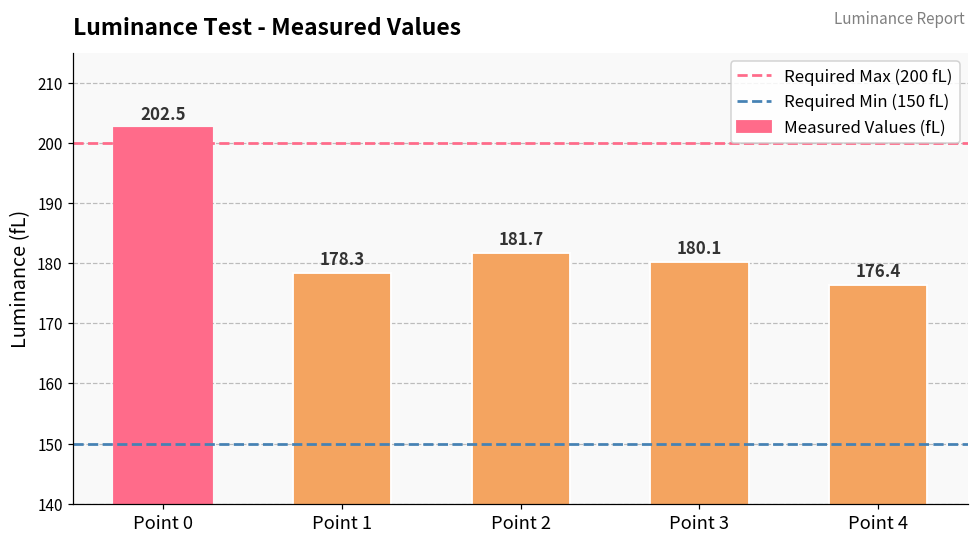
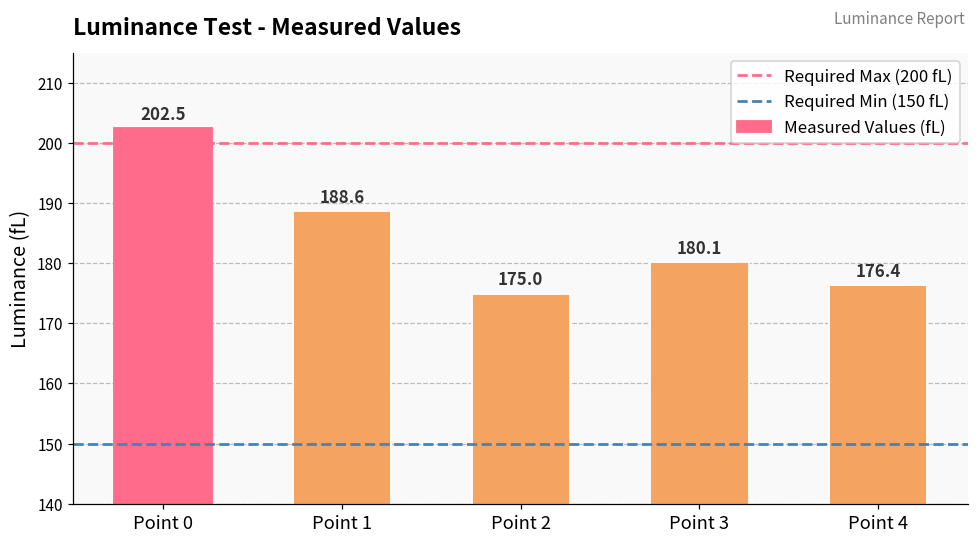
  {
    "Point 0": 202.5,
-   "Point 1": 178.3,
-   "Point 2": 181.7,
+   "Point 1": 188.6,
+   "Point 2": 175.0,
    "Point 3": 180.1,
    "Point 4": 176.4
  }
